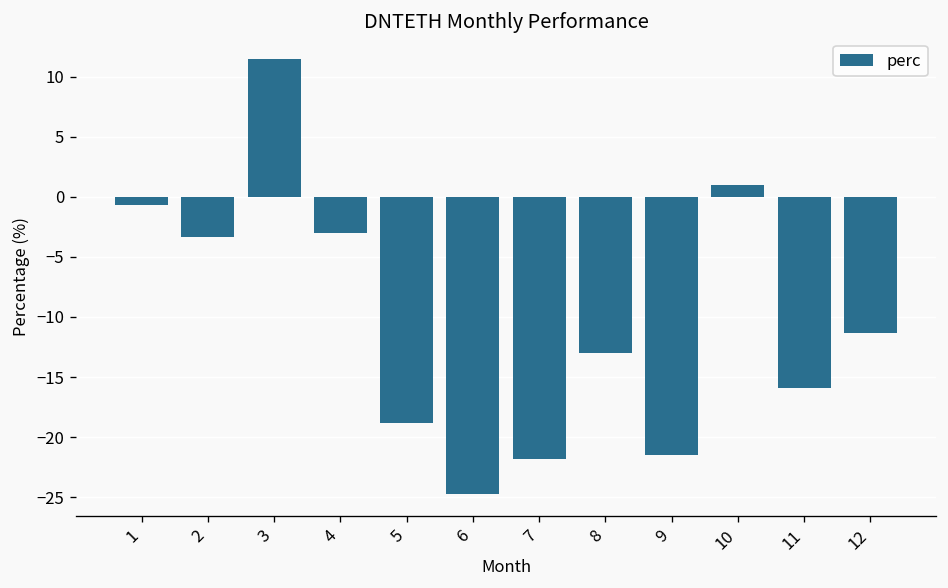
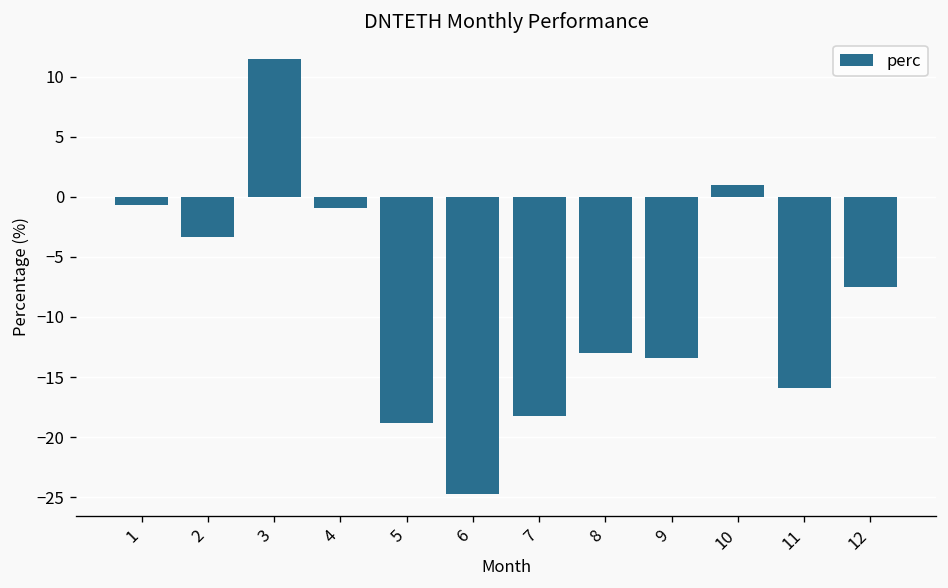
  {
    "1": -0.7,
    "2": -3.4,
    "3": 11.4,
-   "4": -3.0,
+   "4": -0.9,
    "5": -18.8,
    "6": -24.7,
-   "7": -21.8,
+   "7": -18.3,
    "8": -13.0,
-   "9": -21.5,
+   "9": -13.4,
    "10": 1.0,
    "11": -15.9,
-   "12": -11.4
+   "12": -7.5
  }
